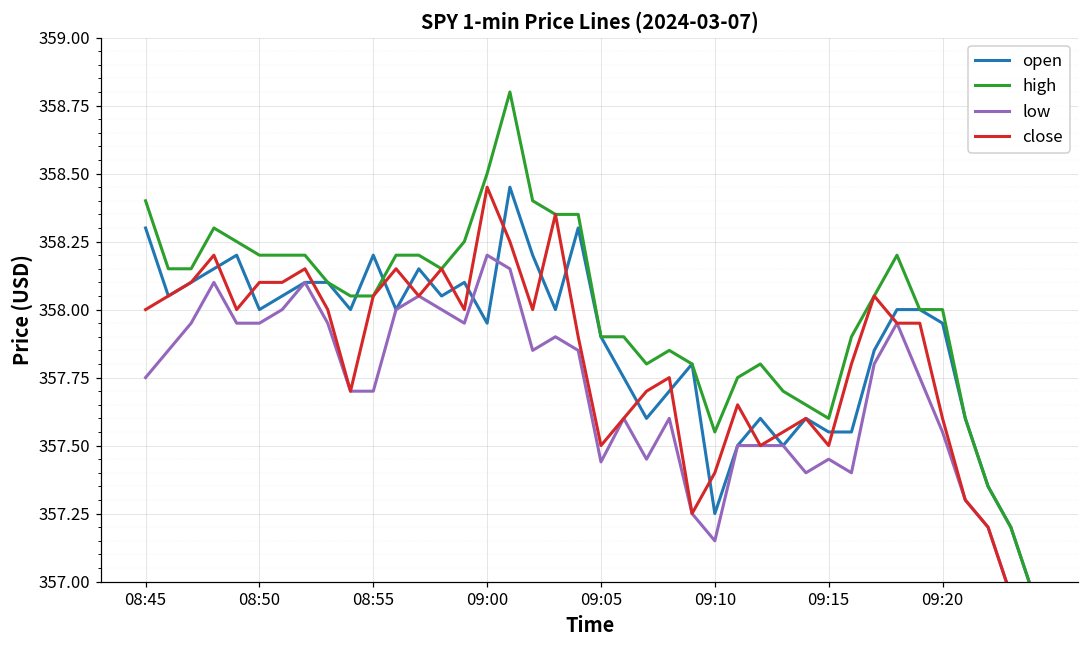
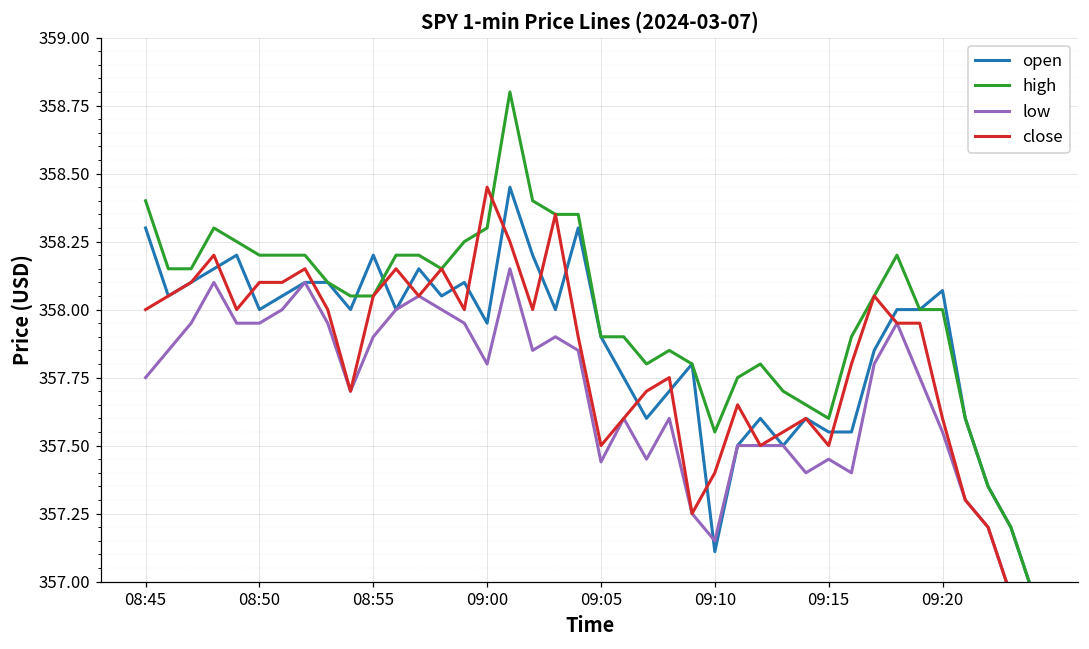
  {
    "open": {
      "08:45": 358.30,
      "08:50": 358.00,
      "08:55": 358.20,
      "09:00": 357.95,
-     "09:10": 357.25,
+     "09:10": 357.11,
      "09:15": 357.55,
-     "09:20": 357.95
+     "09:20": 358.07
    },
    "high": {
      "08:45": 358.4,
      "08:50": 358.2,
-     "09:00": 358.5,
+     "09:00": 358.3,
      "09:10": 357.55,
      "09:15": 357.6,
      "09:20": 358.0
    },
    "low": {
      "08:45": 357.75,
      "08:50": 357.95,
-     "08:55": 357.7,
-     "09:00": 358.2,
+     "08:55": 357.9,
+     "09:00": 357.8,
      "09:05": 357.44,
      "09:10": 357.15,
      "09:15": 357.45,
      "09:20": 357.55
    },
    "close": {
      "08:45": 358.00,
      "08:50": 358.10,
      "09:00": 358.45,
      "09:05": 357.50,
      "09:10": 357.40,
      "09:15": 357.50,
      "09:20": 357.60
    }
  }
